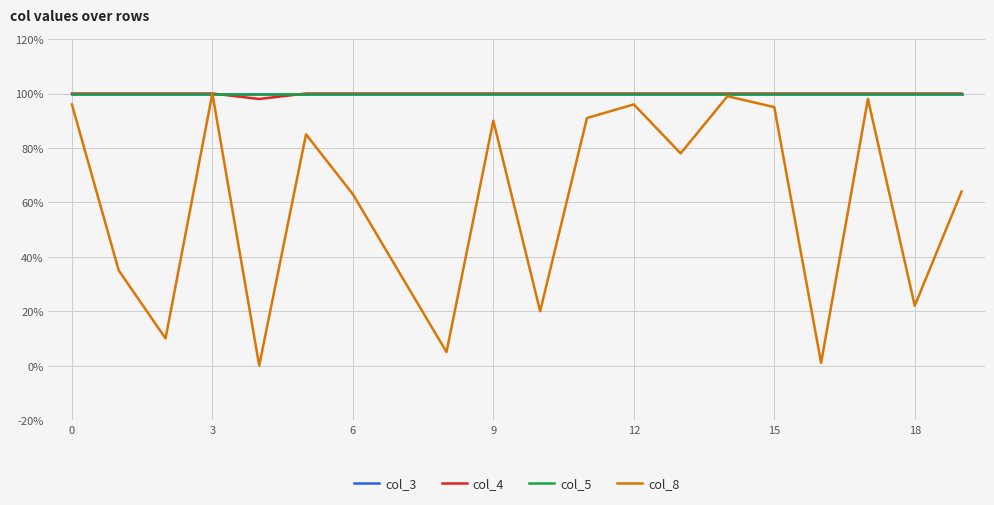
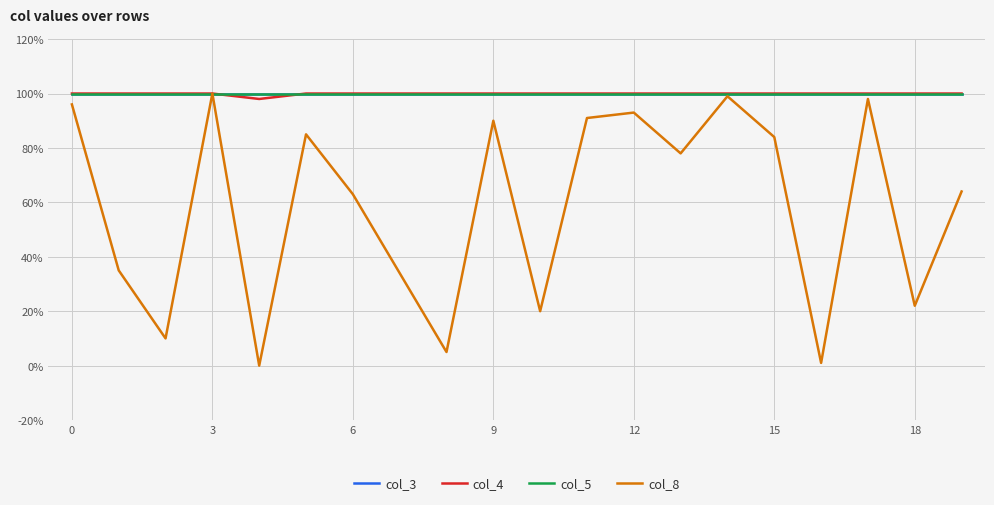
  {
    "col_8": {
      "0": "96%",
      "6": "63%",
      "9": "90%",
-     "12": "96%",
-     "15": "95%",
+     "12": "93%",
+     "15": "84%",
      "18": "22%"
    }
  }
